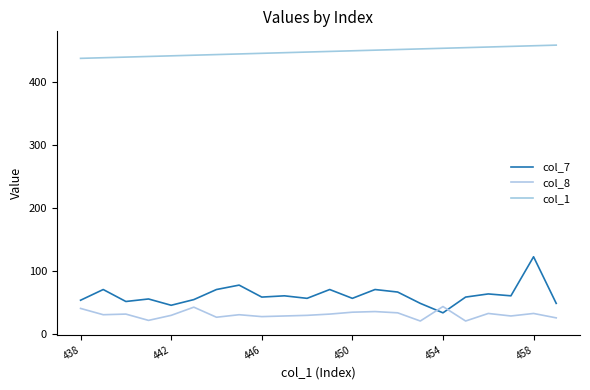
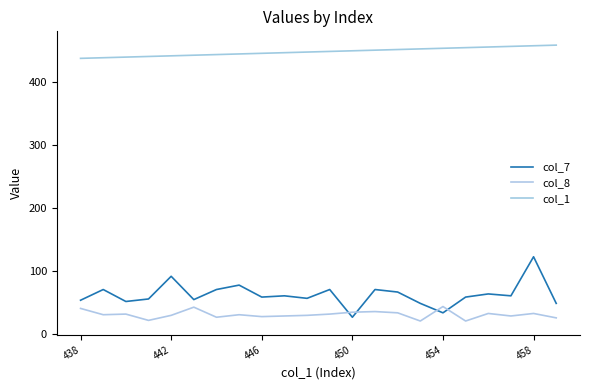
  {
    "col_7": {
      "438": 50,
-     "442": 50,
+     "442": 90,
      "446": 60,
-     "450": 60,
+     "450": 30,
      "454": 30,
      "458": 120
    }
  }
